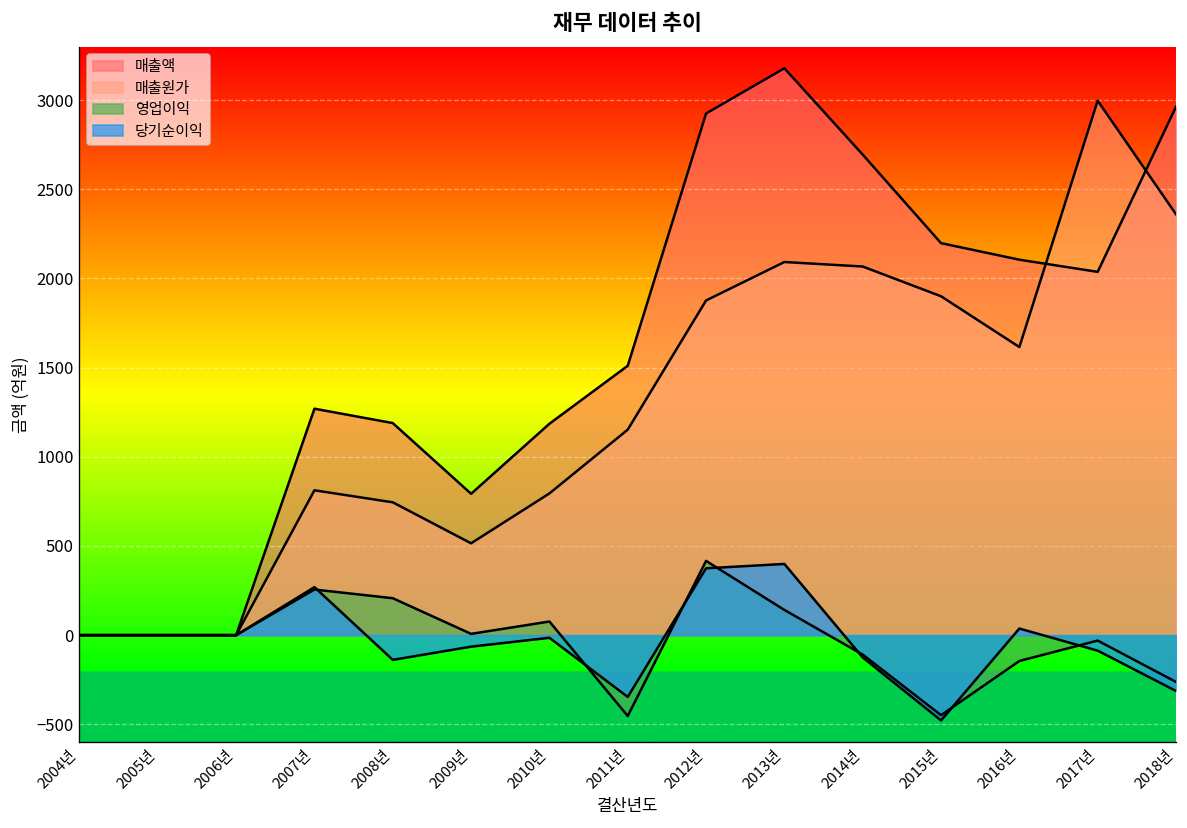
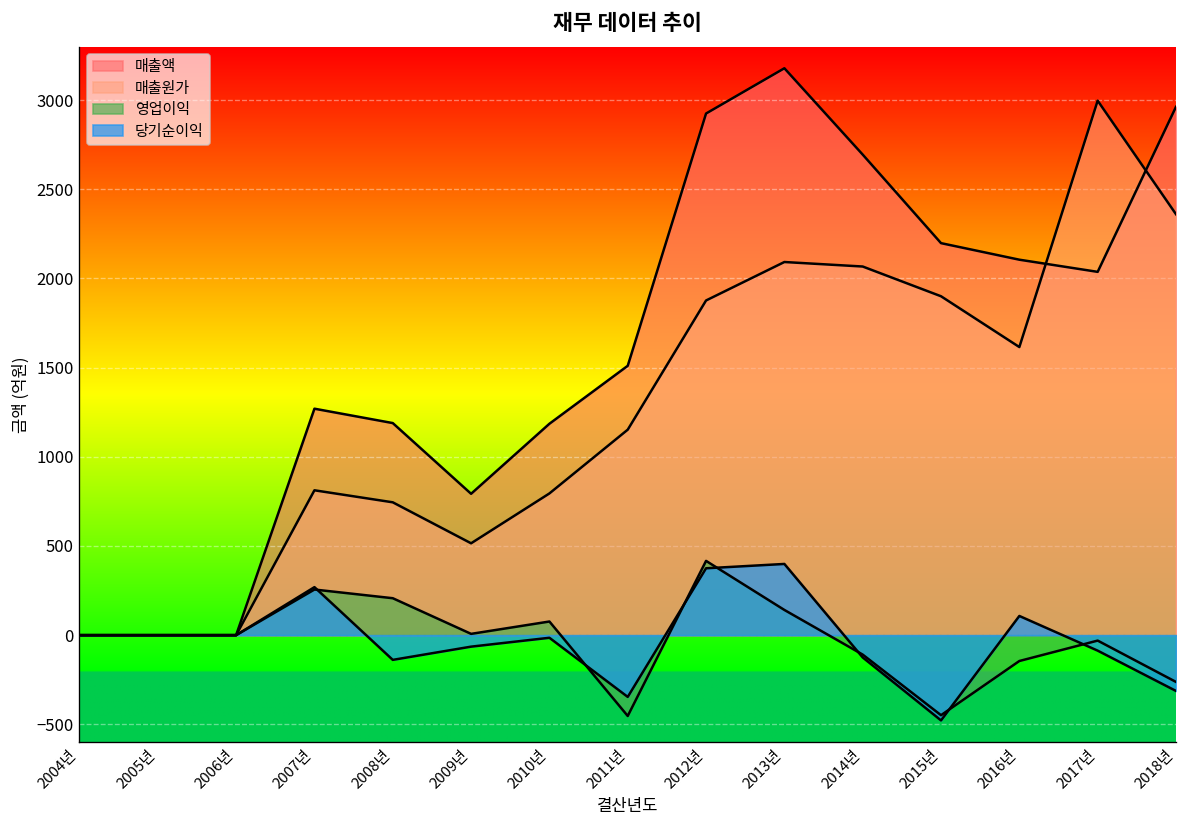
  {
    "당기순이익": {
-     "2016년": 40
+     "2016년": 110
    }
  }
